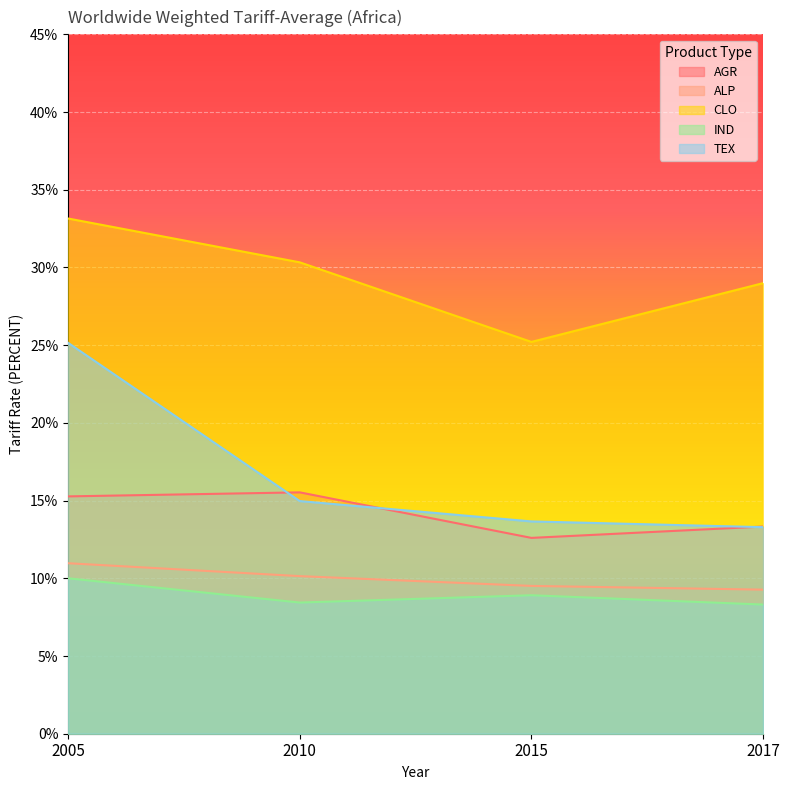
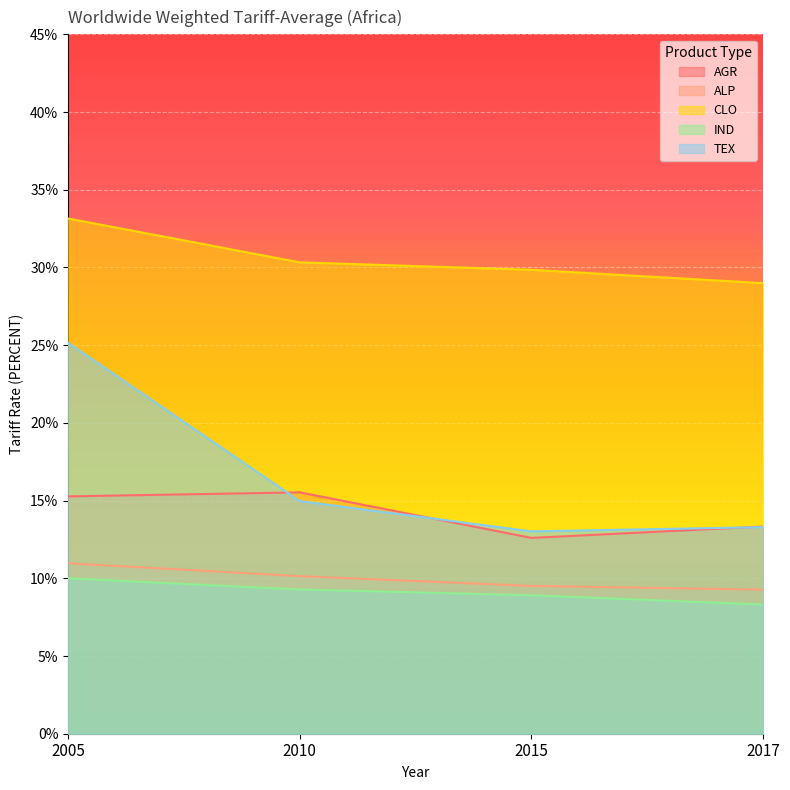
  {
    "CLO": {
      "2005": "33.2%",
      "2010": "30.3%",
-     "2015": "25.2%",
+     "2015": "29.9%",
      "2017": "29.0%"
    },
    "IND": {
      "2005": "10.0%",
-     "2010": "8.4%",
+     "2010": "9.3%",
      "2015": "8.9%",
      "2017": "8.3%"
    },
    "TEX": {
      "2005": "25.2%",
      "2010": "15.0%",
-     "2015": "13.7%"
+     "2015": "13.0%"
    }
  }
